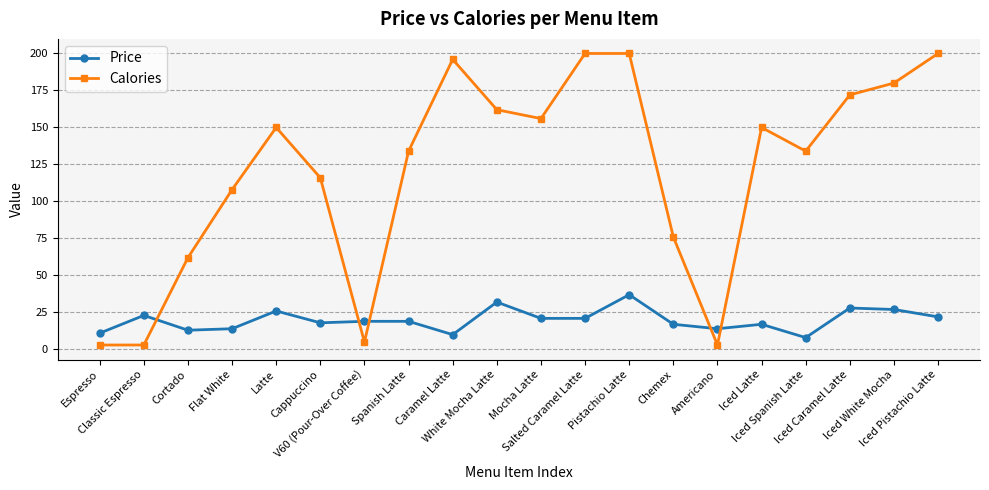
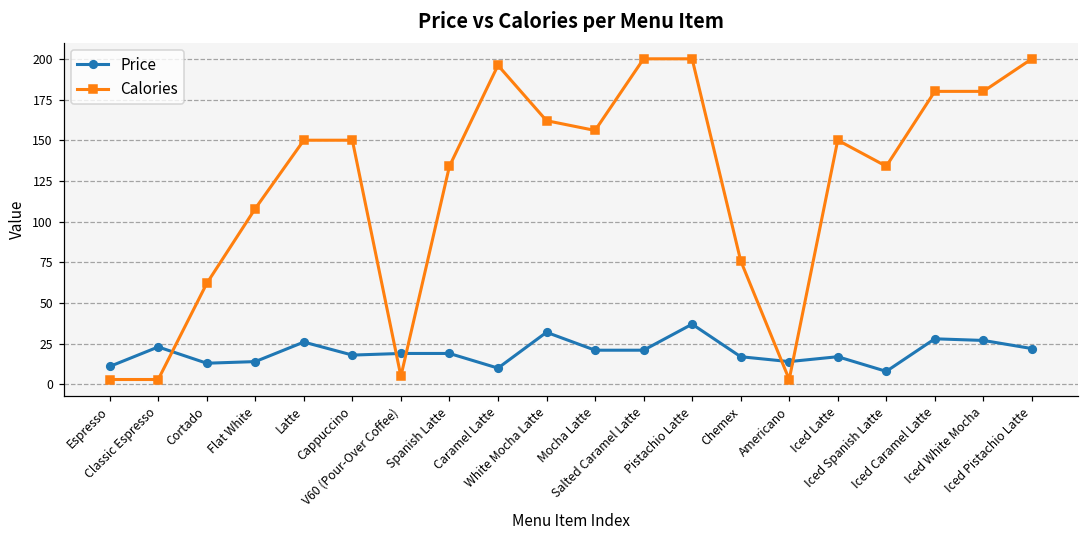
  {
    "Price": {
      "Espresso": 11,
      "Classic Espresso": 23,
      "Cortado": 13,
      "Flat White": 14,
      "Latte": 26,
      "Cappuccino": 18,
      "V60 (Pour-Over Coffee)": 19,
      "Spanish Latte": 19,
      "Caramel Latte": 10,
      "White Mocha Latte": 32,
      "Mocha Latte": 21,
      "Salted Caramel Latte": 21,
      "Pistachio Latte": 37,
      "Chemex": 17,
      "Americano": 14,
      "Iced Latte": 17,
      "Iced Spanish Latte": 8,
      "Iced Caramel Latte": 28,
      "Iced White Mocha": 27,
      "Iced Pistachio Latte": 22
    },
    "Calories": {
      "Espresso": 3,
      "Classic Espresso": 3,
      "Cortado": 62,
      "Flat White": 108,
      "Latte": 150,
-     "Cappuccino": 116,
+     "Cappuccino": 150,
      "V60 (Pour-Over Coffee)": 5,
      "Spanish Latte": 134,
      "Caramel Latte": 196,
      "White Mocha Latte": 162,
      "Mocha Latte": 156,
      "Salted Caramel Latte": 200,
      "Pistachio Latte": 200,
      "Chemex": 76,
      "Americano": 3,
      "Iced Latte": 150,
      "Iced Spanish Latte": 134,
-     "Iced Caramel Latte": 172,
+     "Iced Caramel Latte": 180,
      "Iced White Mocha": 180,
      "Iced Pistachio Latte": 200
    }
  }
